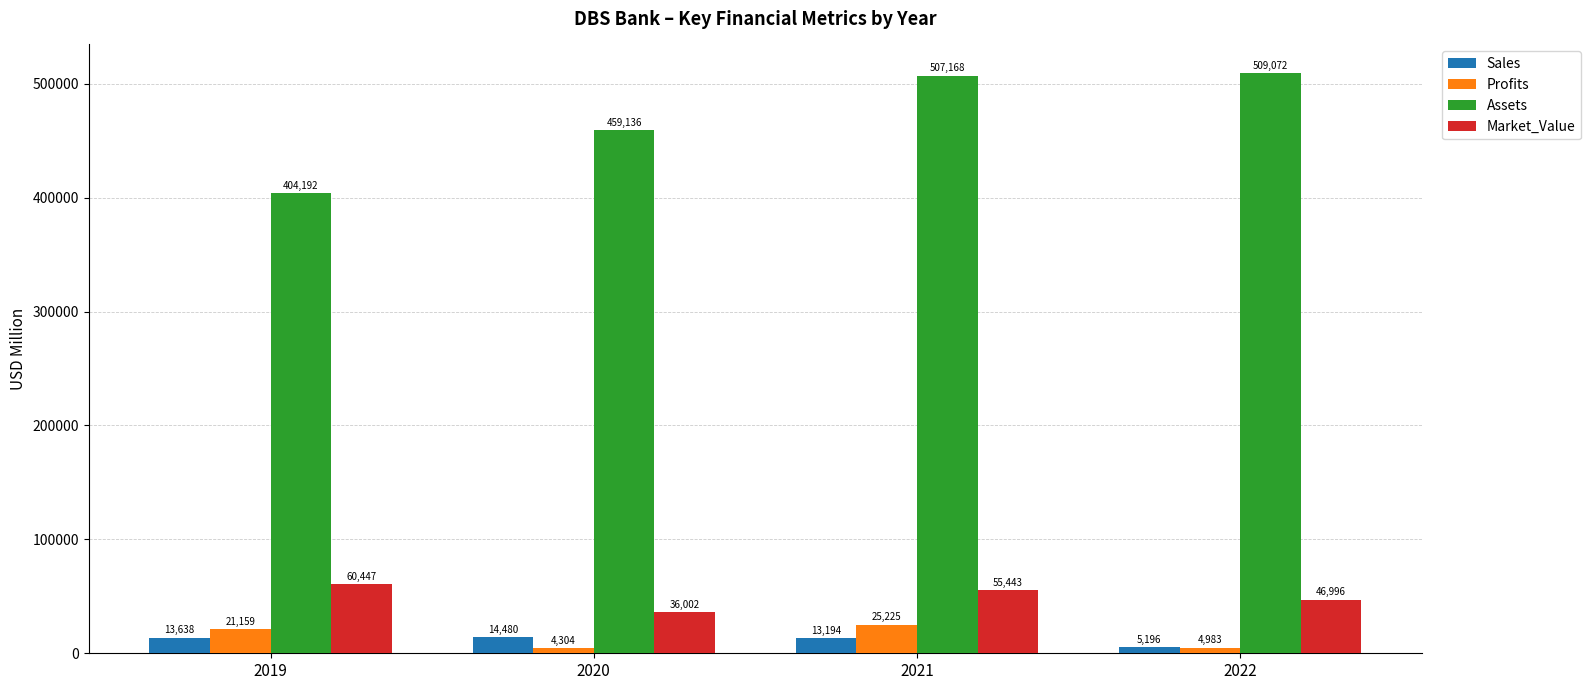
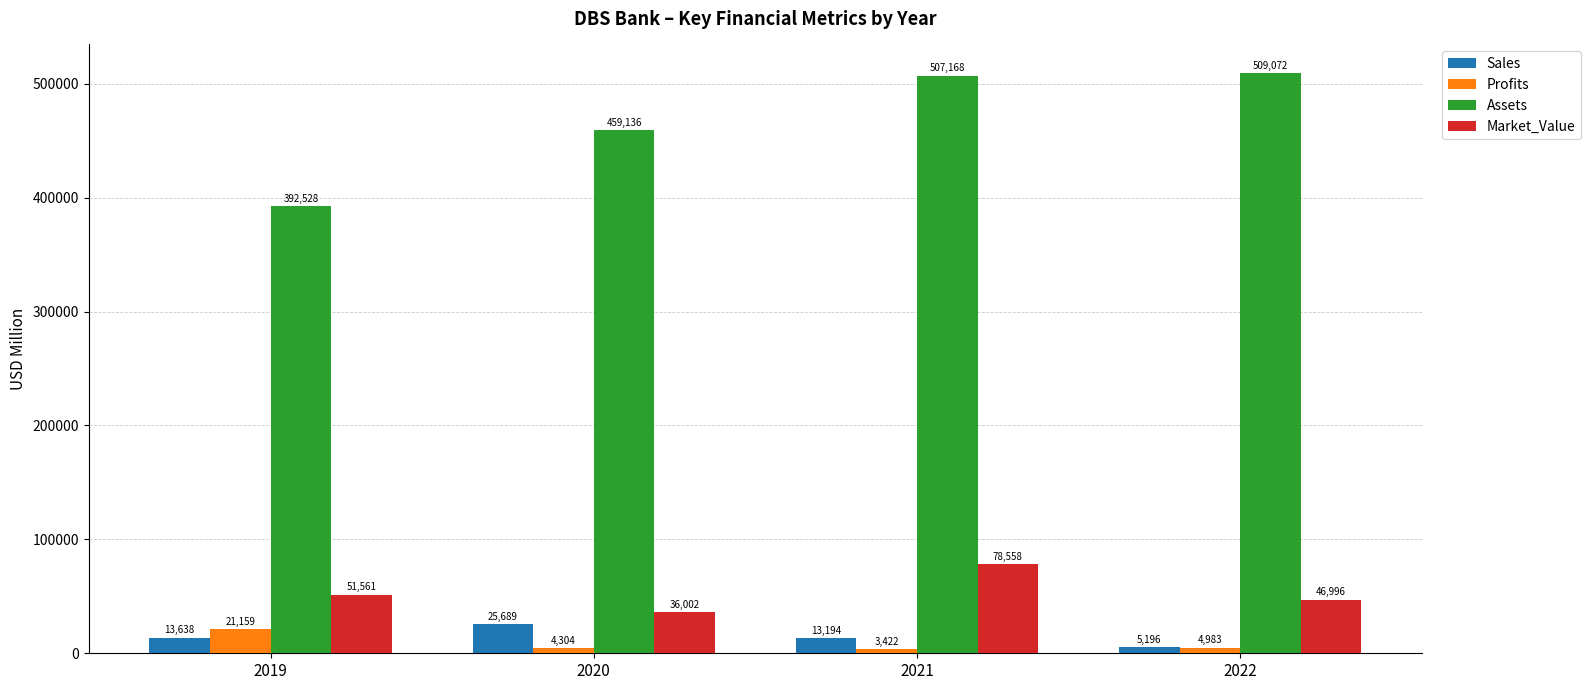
  {
    "Sales": {
      "2019": "13,638",
-     "2020": "14,480",
+     "2020": "25,689",
      "2021": "13,194",
      "2022": "5,196"
    },
    "Profits": {
      "2019": "21,159",
      "2020": "4,304",
-     "2021": "25,225",
+     "2021": "3,422",
      "2022": "4,983"
    },
    "Assets": {
-     "2019": "404,192",
+     "2019": "392,528",
      "2020": "459,136",
      "2021": "507,168",
      "2022": "509,072"
    },
    "Market_Value": {
-     "2019": "60,447",
+     "2019": "51,561",
      "2020": "36,002",
-     "2021": "55,443",
+     "2021": "78,558",
      "2022": "46,996"
    }
  }
